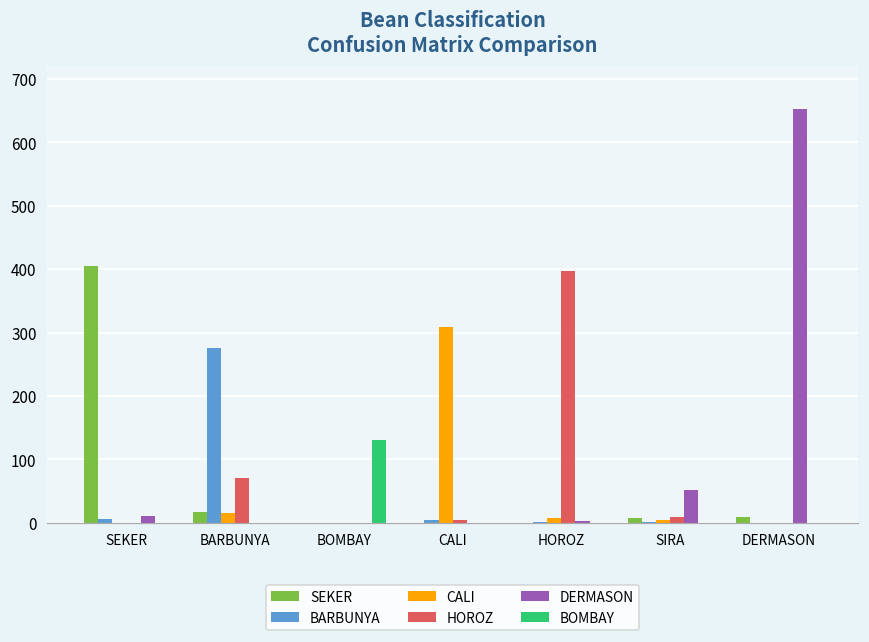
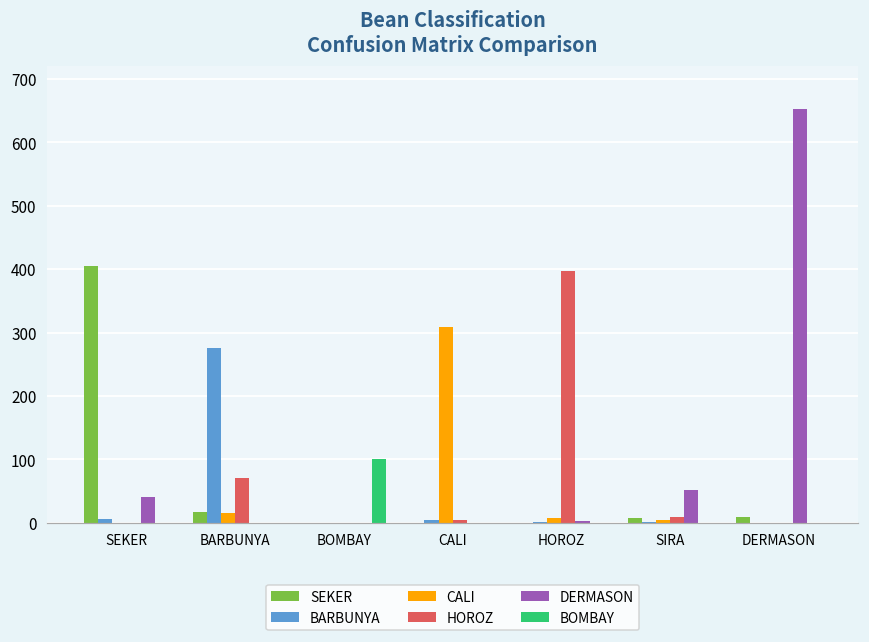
  {
    "SEKER": {
      "SEKER": 410,
      "BARBUNYA": 20,
      "BOMBAY": 0,
      "CALI": 0,
      "HOROZ": 0,
      "SIRA": 10,
      "DERMASON": 10
    },
    "BARBUNYA": {
      "SEKER": 10,
      "BARBUNYA": 280,
      "BOMBAY": 0,
      "CALI": 10,
      "DERMASON": 0
    },
    "CALI": {
      "SEKER": 0,
      "BARBUNYA": 20,
      "BOMBAY": 0,
      "CALI": 310,
      "HOROZ": 10,
      "DERMASON": 0
    },
    "HOROZ": {
      "SEKER": 0,
      "BARBUNYA": 70,
      "BOMBAY": 0,
      "CALI": 10,
      "HOROZ": 400,
      "SIRA": 10,
      "DERMASON": 0
    },
    "DERMASON": {
-     "SEKER": 10,
+     "SEKER": 40,
      "BARBUNYA": 0,
      "BOMBAY": 0,
      "CALI": 0,
      "SIRA": 50,
      "DERMASON": 650
    },
    "BOMBAY": {
      "SEKER": 0,
      "BARBUNYA": 0,
-     "BOMBAY": 130,
+     "BOMBAY": 100,
      "CALI": 0,
      "HOROZ": 0,
      "SIRA": 0,
      "DERMASON": 0
    }
  }
